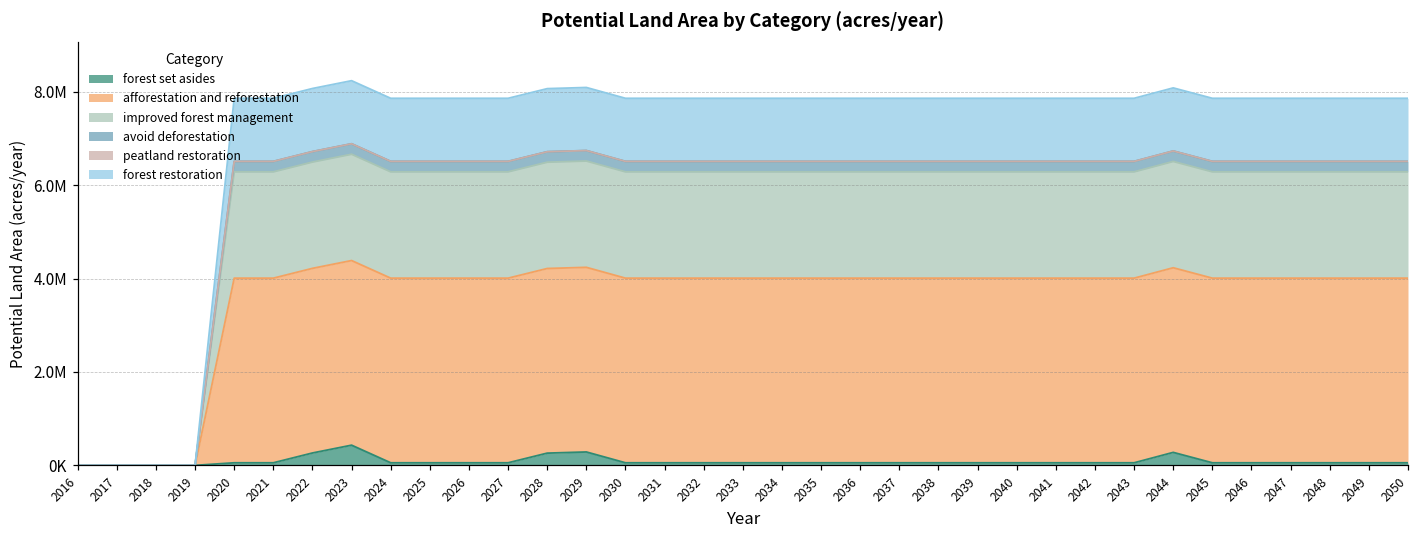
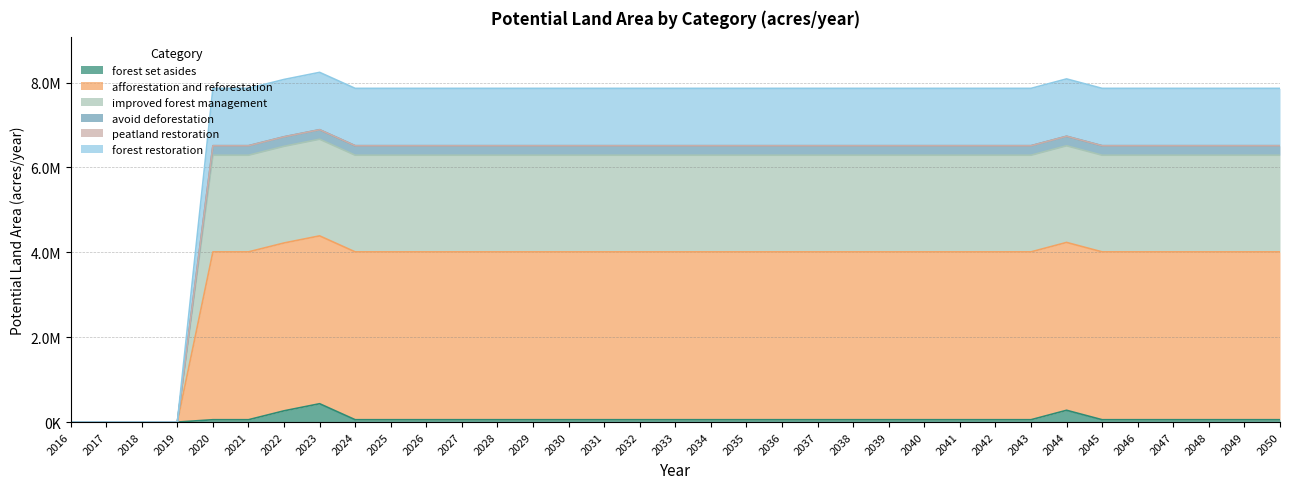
  {
    "forest set asides": {
      "2020": 100000,
      "2021": 100000,
      "2022": 300000,
      "2023": 400000,
      "2024": 100000,
      "2025": 100000,
      "2026": 100000,
      "2027": 100000,
-     "2028": 300000,
-     "2029": 300000,
+     "2028": 100000,
+     "2029": 100000,
      "2030": 100000,
      "2031": 100000,
      "2032": 100000,
      "2033": 100000,
      "2034": 100000,
      "2035": 100000,
      "2036": 100000,
      "2037": 100000,
      "2038": 100000,
      "2039": 100000,
      "2040": 100000,
      "2041": 100000,
      "2042": 100000,
      "2043": 100000,
      "2044": 300000,
      "2045": 100000,
      "2046": 100000,
      "2047": 100000,
      "2048": 100000,
      "2049": 100000,
      "2050": 100000
    },
    "afforestation and reforestation": {
      "2020": 4000000,
      "2021": 4000000,
      "2022": 4000000,
      "2023": 4000000,
      "2024": 4000000,
      "2025": 4000000,
      "2026": 4000000,
      "2027": 4000000,
      "2028": 4000000,
      "2029": 4000000,
      "2030": 4000000,
      "2031": 4000000,
      "2032": 4000000,
      "2033": 4000000,
      "2034": 4000000,
      "2035": 4000000,
      "2036": 4000000,
      "2037": 4000000,
      "2038": 4000000,
      "2039": 4000000,
      "2040": 4000000,
      "2041": 4000000,
      "2042": 4000000,
      "2043": 4000000,
      "2044": 4000000,
      "2045": 4000000,
      "2046": 4000000,
      "2047": 4000000,
      "2048": 4000000,
      "2049": 4000000,
      "2050": 4000000
    }
  }
